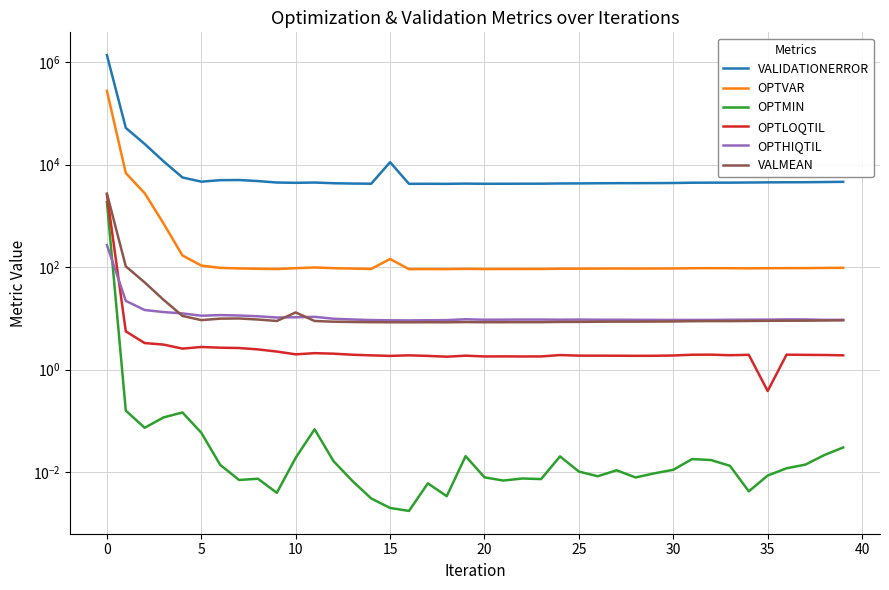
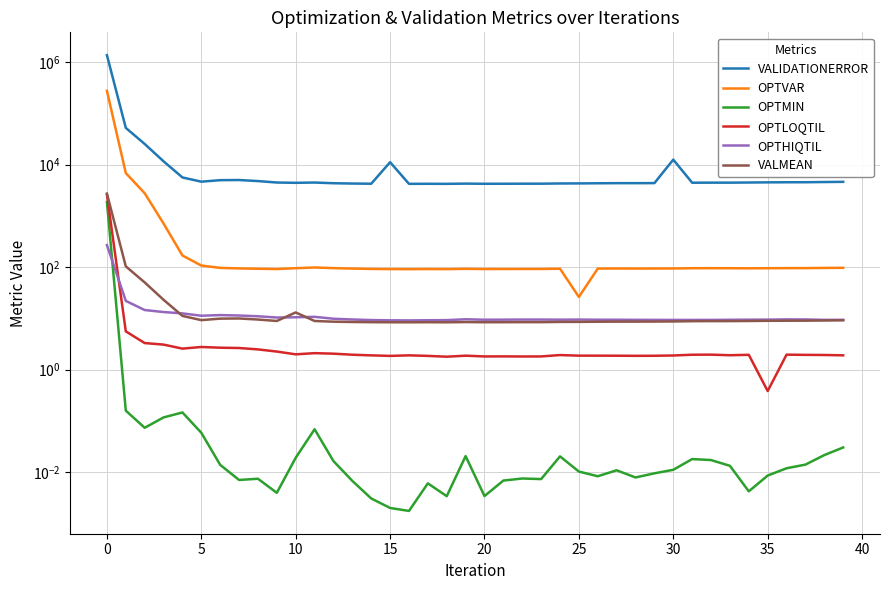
  {
    "VALIDATIONERROR": {
      "0": 1400000,
      "5": 5000,
      "10": 4000,
      "15": 11000,
      "20": 4000,
      "25": 4000,
-     "30": 4000,
+     "30": 12000,
      "35": 4000
    },
    "OPTVAR": {
      "0": 300000,
      "5": 110,
      "10": 100,
-     "15": 140,
+     "15": 90,
      "20": 90,
-     "25": 90,
+     "25": 30,
      "30": 90,
      "35": 100
    },
    "OPTMIN": {
      "0": 1900,
      "5": 0.06,
      "10": 0.019,
      "15": 0.002,
-     "20": 0.008,
+     "20": 0.003,
      "25": 0.010,
      "30": 0.011,
      "35": 0.009
    },
    "OPTLOQTIL": {
      "5": 3,
      "10": 2.0,
      "15": 1.9,
      "20": 1.8,
      "25": 1.9,
      "30": 1.9,
      "35": 0.4
    },
    "OPTHIQTIL": {
      "0": 300,
      "5": 11,
      "10": 11
    },
    "VALMEAN": {
      "5": 9,
      "10": 13
    }
  }
